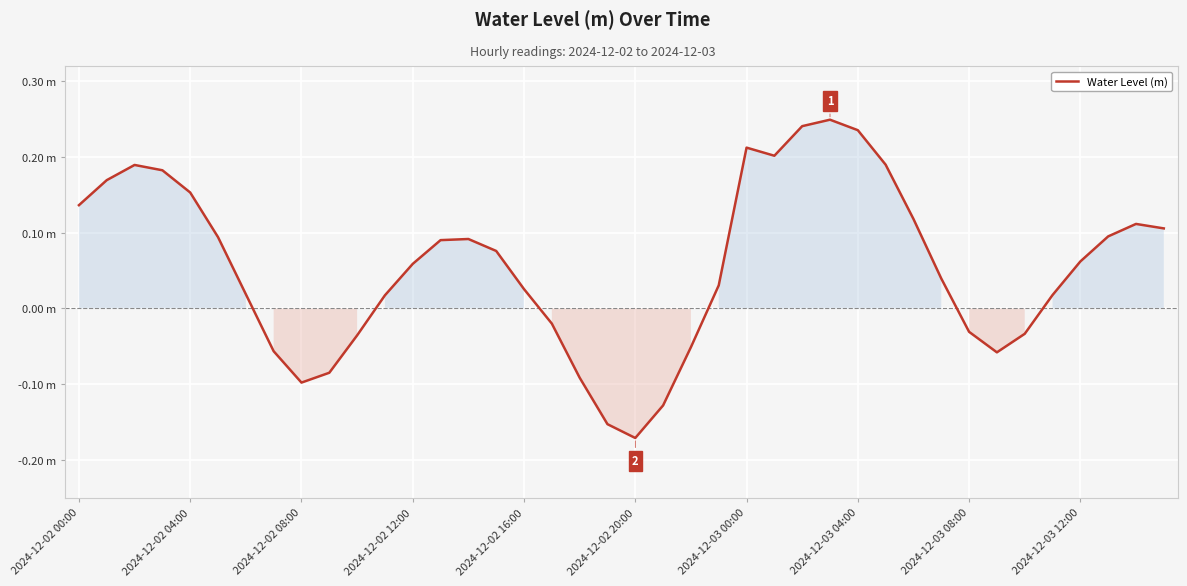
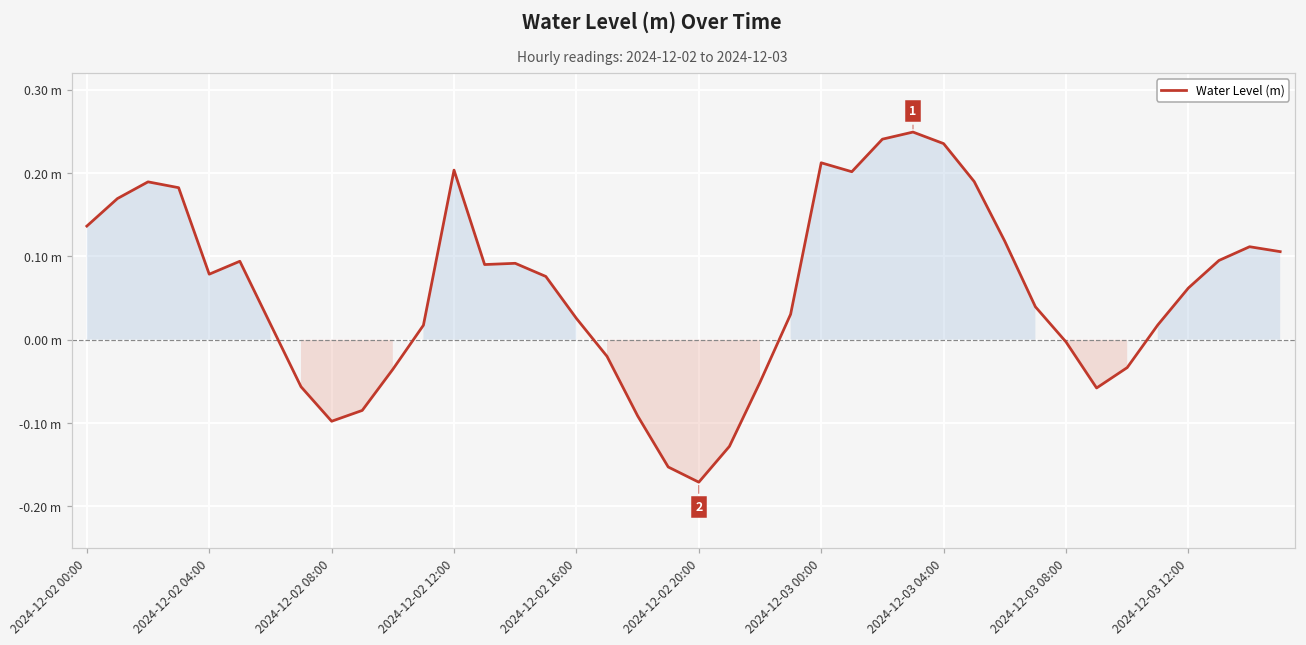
  {
    "2024-12-02 00:00": "0.14 m",
-   "2024-12-02 04:00": "0.15 m",
+   "2024-12-02 04:00": "0.08 m",
    "2024-12-02 08:00": "-0.10 m",
-   "2024-12-02 12:00": "0.06 m",
+   "2024-12-02 12:00": "0.20 m",
    "2024-12-02 16:00": "0.03 m",
    "2024-12-03 00:00": "0.21 m",
    "2024-12-03 04:00": "0.24 m",
-   "2024-12-03 08:00": "-0.03 m",
+   "2024-12-03 08:00": "0.00 m",
    "2024-12-03 12:00": "0.06 m"
  }
